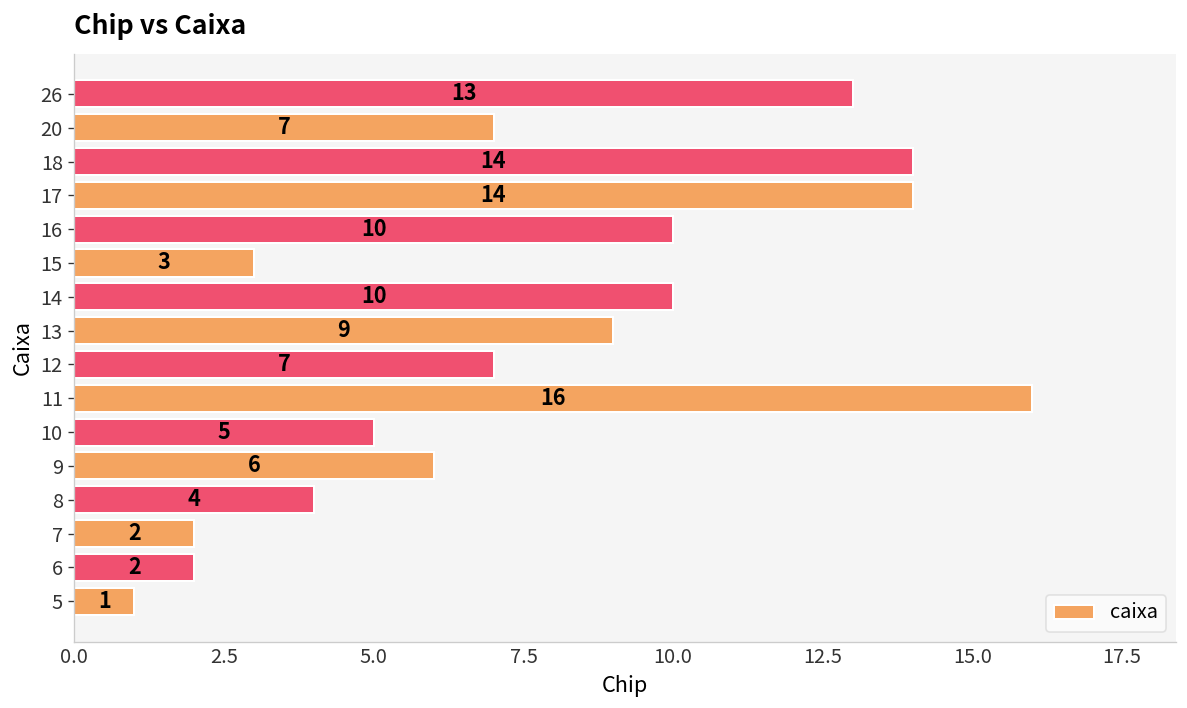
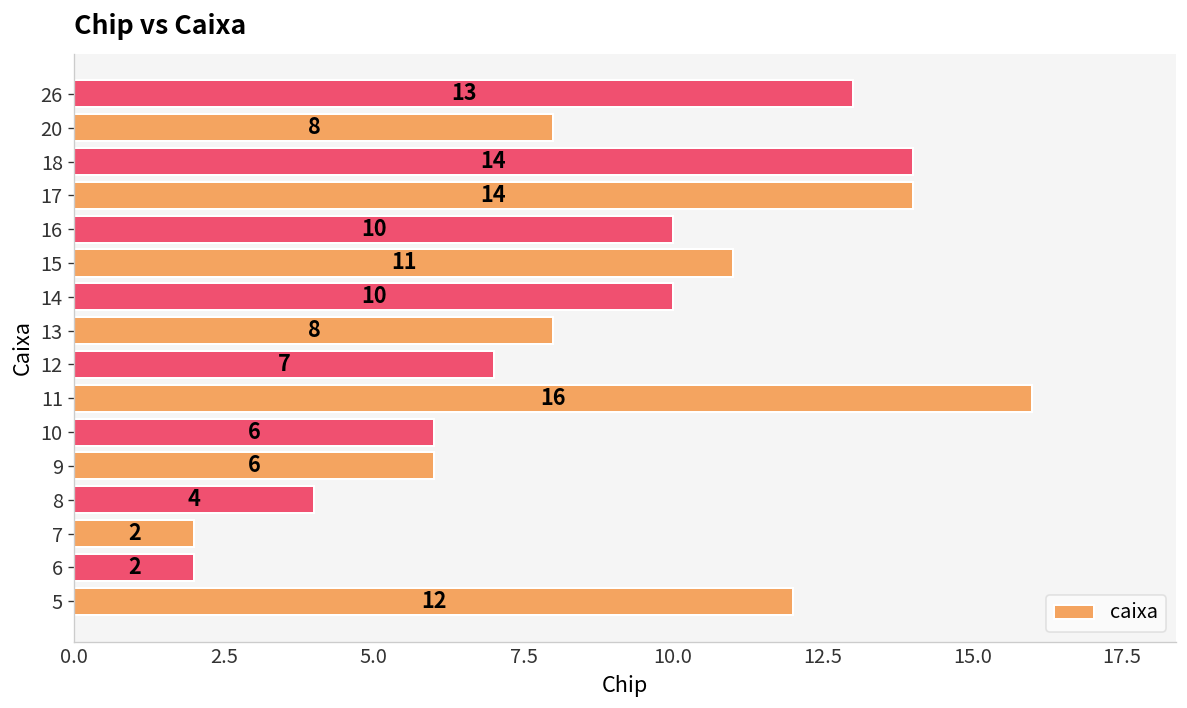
  {
    "26": 13,
-   "20": 7,
+   "20": 8,
    "18": 14,
    "17": 14,
    "16": 10,
-   "15": 3,
+   "15": 11,
    "14": 10,
-   "13": 9,
+   "13": 8,
    "12": 7,
    "11": 16,
-   "10": 5,
+   "10": 6,
    "9": 6,
    "8": 4,
    "7": 2,
    "6": 2,
-   "5": 1
+   "5": 12
  }
